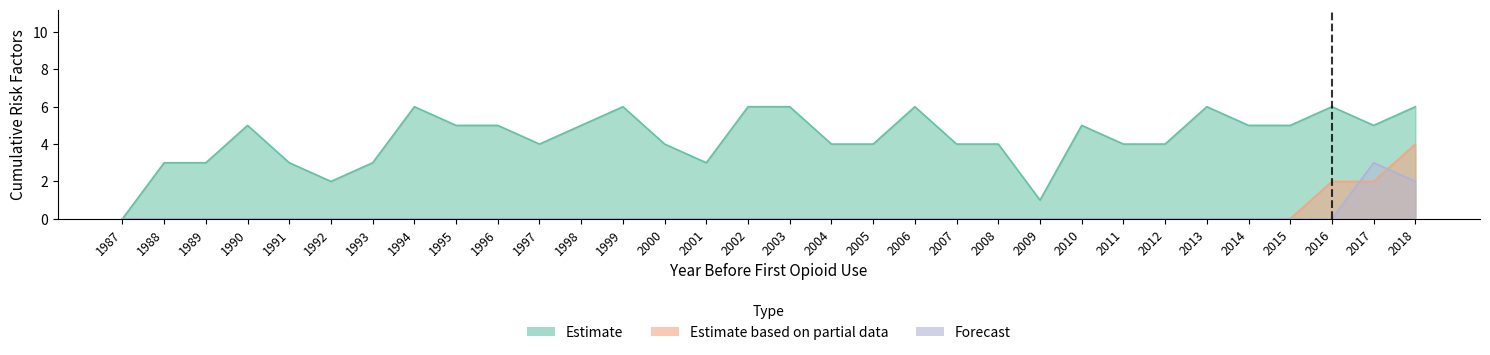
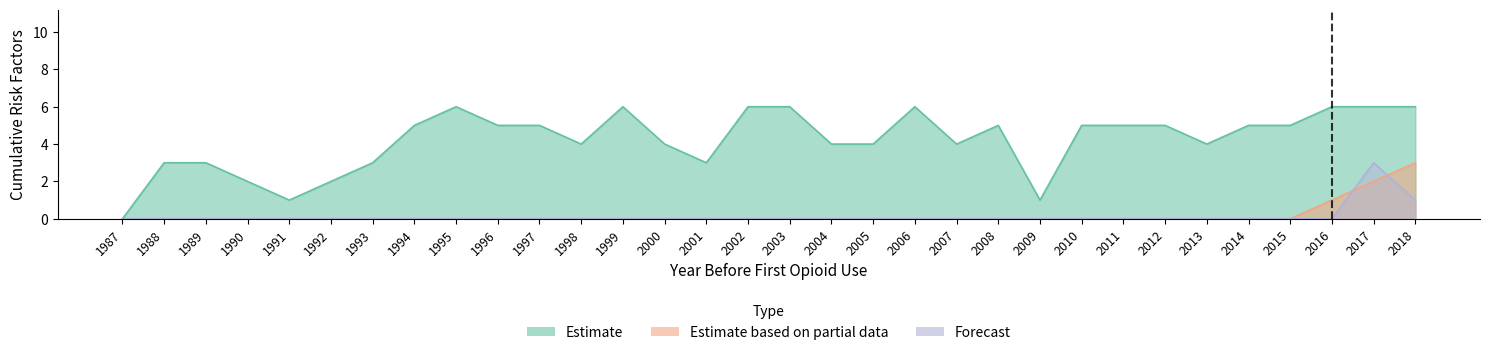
  {
    "Estimate": {
      "1988": 3,
      "1989": 3,
-     "1990": 5,
-     "1991": 3,
+     "1990": 2,
+     "1991": 1,
      "1992": 2,
      "1993": 3,
-     "1994": 6,
-     "1995": 5,
+     "1994": 5,
+     "1995": 6,
      "1996": 5,
-     "1997": 4,
-     "1998": 5,
+     "1997": 5,
+     "1998": 4,
      "1999": 6,
      "2000": 4,
      "2001": 3,
      "2002": 6,
      "2003": 6,
      "2004": 4,
      "2005": 4,
      "2006": 6,
      "2007": 4,
-     "2008": 4,
+     "2008": 5,
      "2009": 1,
      "2010": 5,
-     "2011": 4,
-     "2012": 4,
-     "2013": 6,
+     "2011": 5,
+     "2012": 5,
+     "2013": 4,
      "2014": 5,
      "2015": 5,
      "2016": 6,
-     "2017": 5,
+     "2017": 6,
      "2018": 6
    },
    "Estimate based on partial data": {
-     "2016": 2,
+     "2016": 1,
      "2017": 2,
-     "2018": 4
+     "2018": 3
    },
    "Forecast": {
      "2016": 0,
      "2017": 3,
-     "2018": 2
+     "2018": 1
    }
  }
